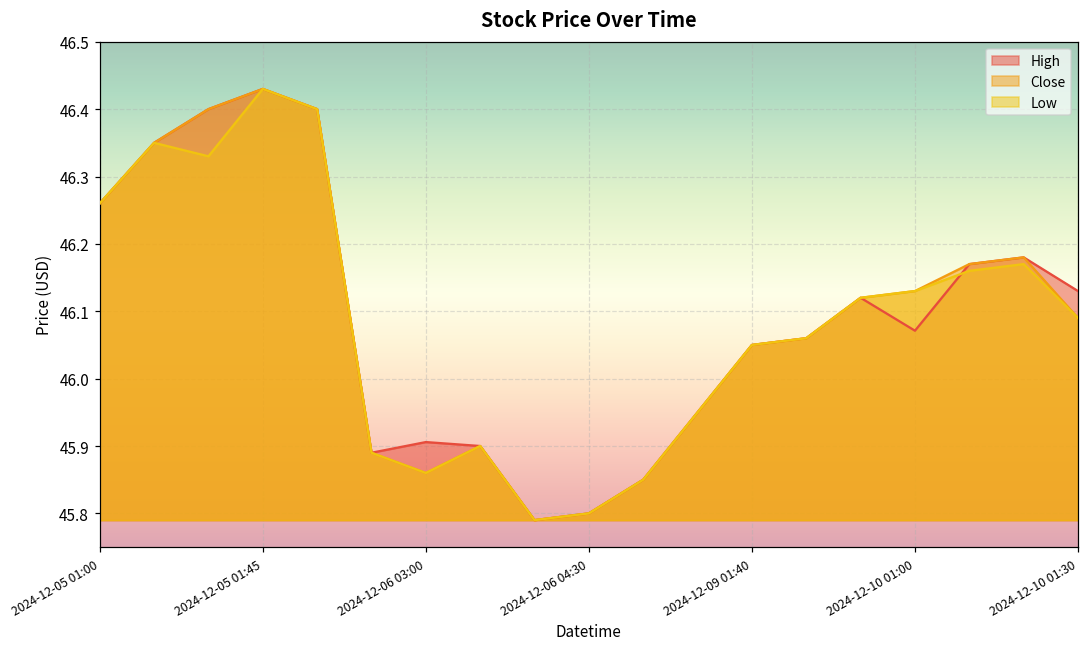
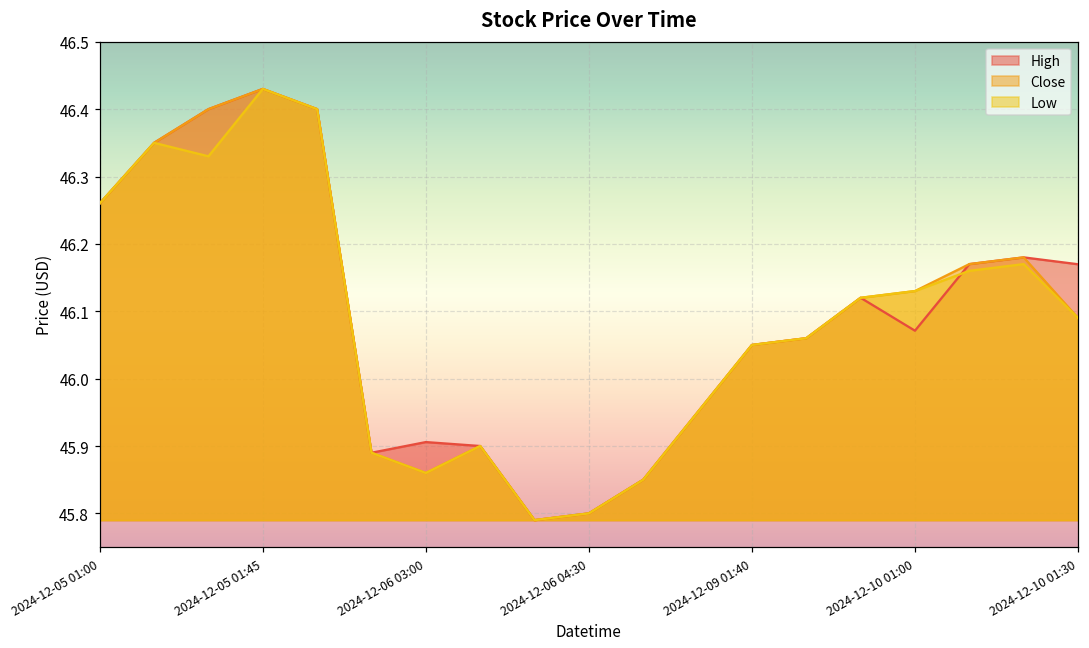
  {
    "High": {
      "2024-12-06 03:00": 45.91,
      "2024-12-10 01:00": 46.07,
-     "2024-12-10 01:30": 46.13
+     "2024-12-10 01:30": 46.17
    }
  }
